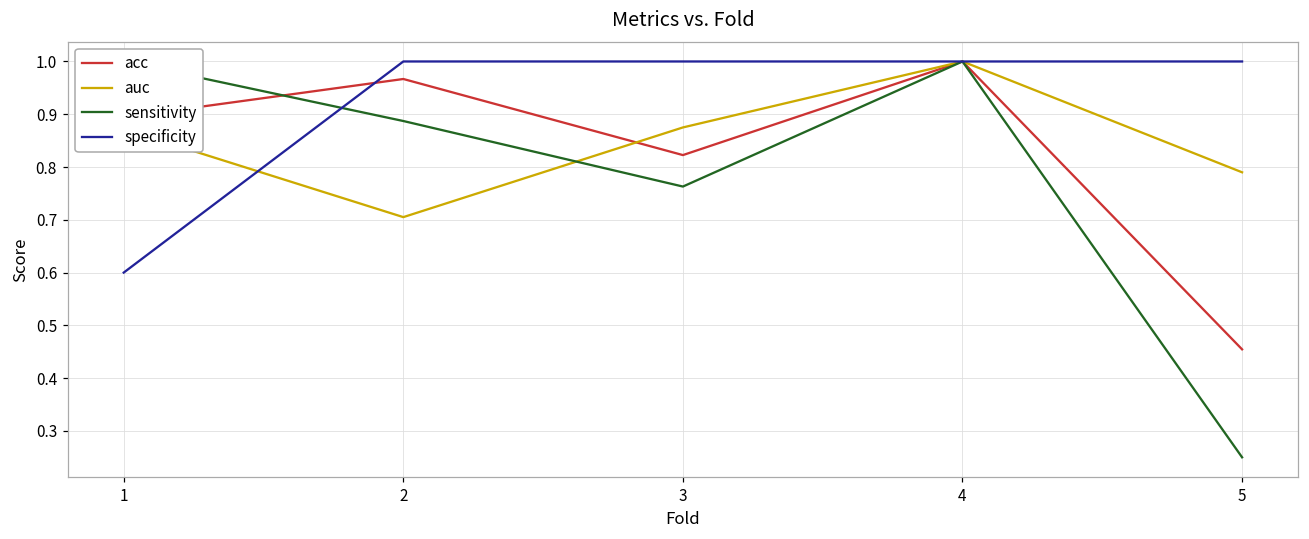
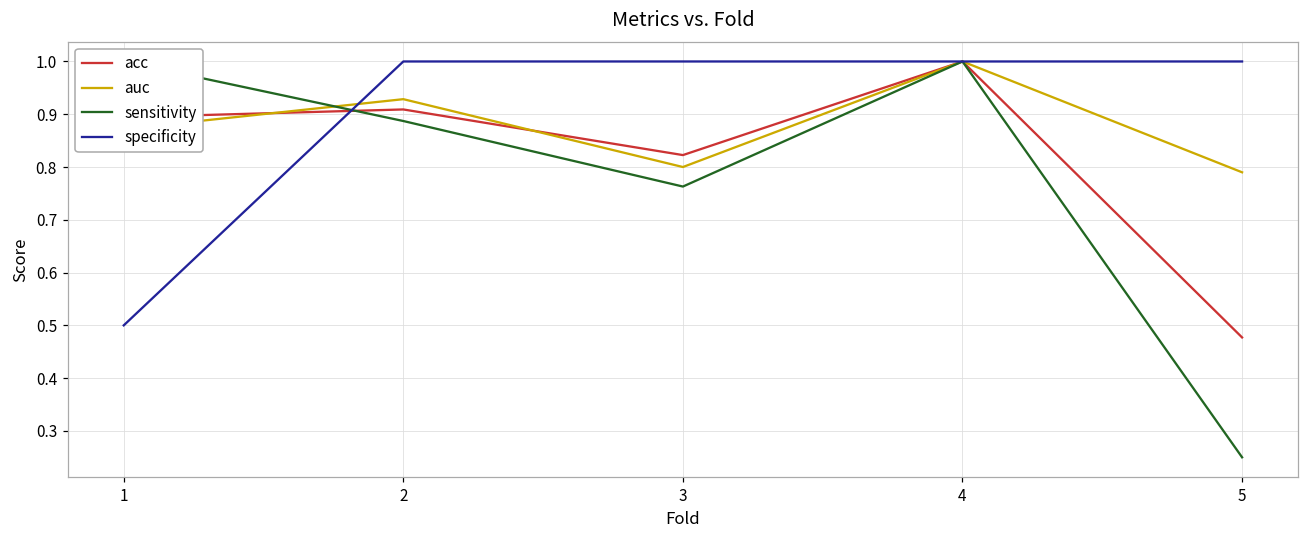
  {
    "acc": {
-     "2": 0.97,
+     "2": 0.91,
      "3": 0.82,
-     "5": 0.45
+     "5": 0.48
    },
    "auc": {
-     "2": 0.71,
-     "3": 0.88,
+     "2": 0.93,
+     "3": 0.80,
      "5": 0.79
    },
    "sensitivity": {
      "2": 0.89,
      "3": 0.76,
      "5": 0.25
    },
    "specificity": {
-     "1": 0.6,
+     "1": 0.5,
      "2": 1.0,
      "3": 1.0,
      "5": 1.0
    }
  }
